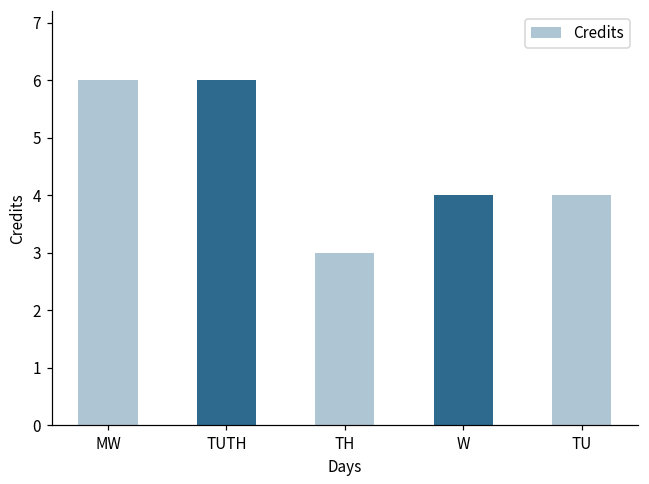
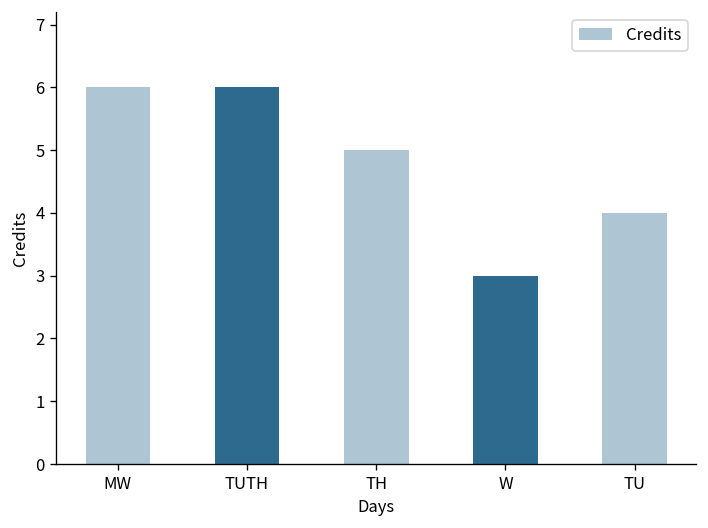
  {
    "MW": 6,
    "TUTH": 6,
-   "TH": 3,
-   "W": 4,
+   "TH": 5,
+   "W": 3,
    "TU": 4
  }
